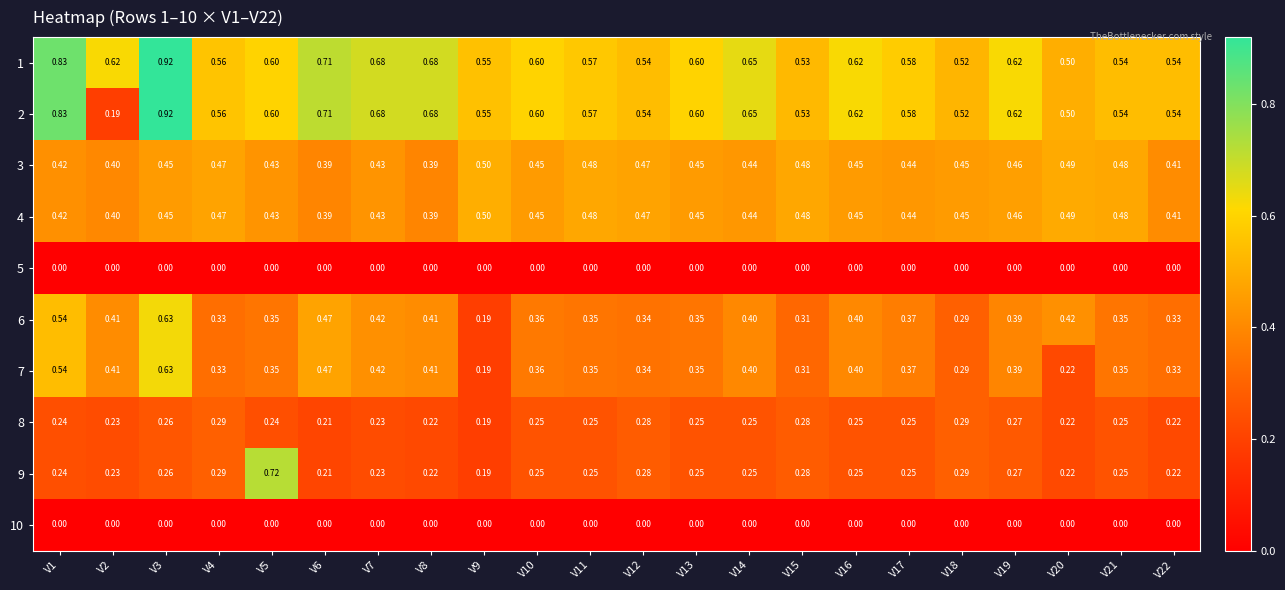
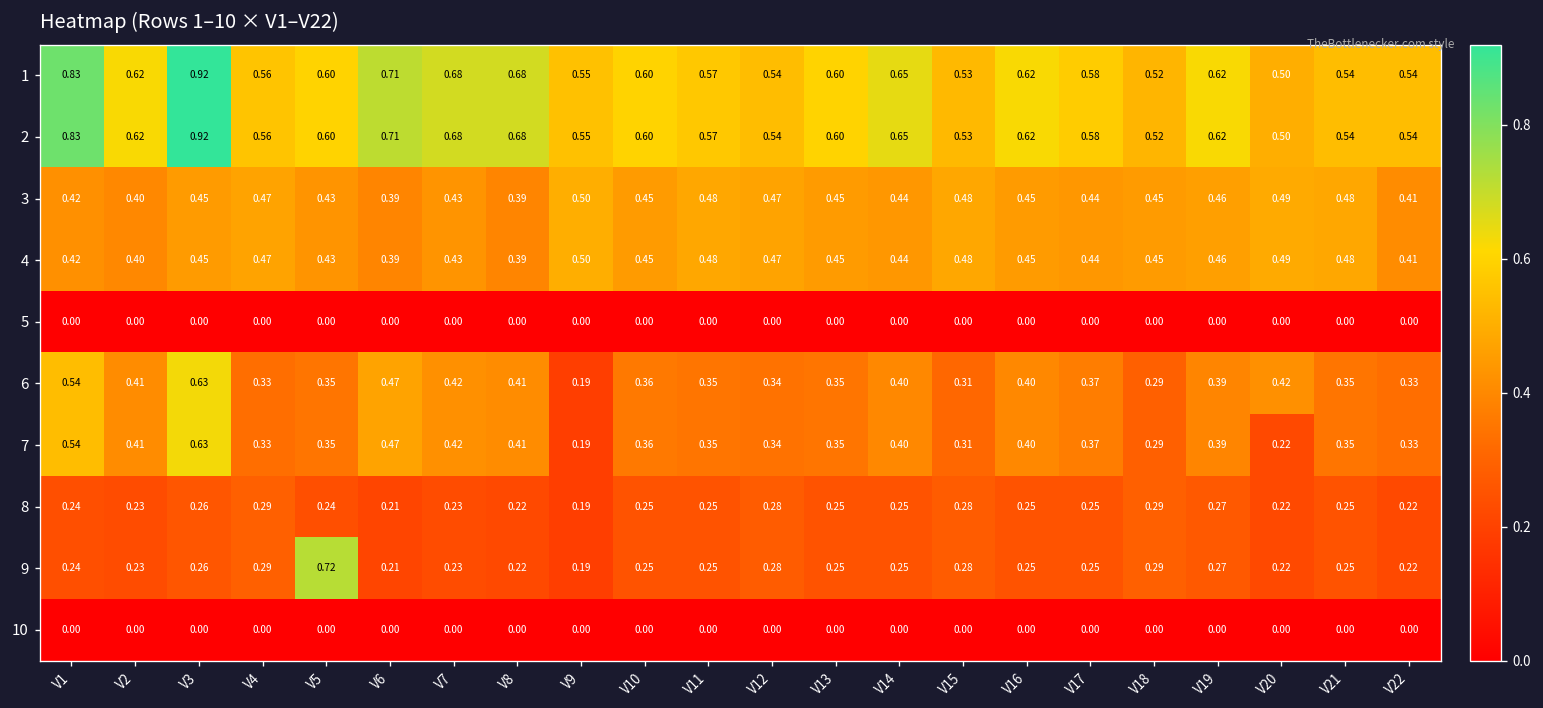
  {
    "2": {
      "V1": 0.83,
-     "V2": 0.19,
+     "V2": 0.62,
      "V3": 0.92,
      "V4": 0.56,
      "V5": 0.60,
      "V6": 0.71,
      "V7": 0.68,
      "V8": 0.68,
      "V9": 0.55,
      "V10": 0.60,
      "V11": 0.57,
      "V12": 0.54,
      "V13": 0.60,
      "V14": 0.65,
      "V15": 0.53,
      "V16": 0.62,
      "V17": 0.58,
      "V18": 0.52,
      "V19": 0.62,
      "V20": 0.50,
      "V21": 0.54,
      "V22": 0.54
    }
  }
